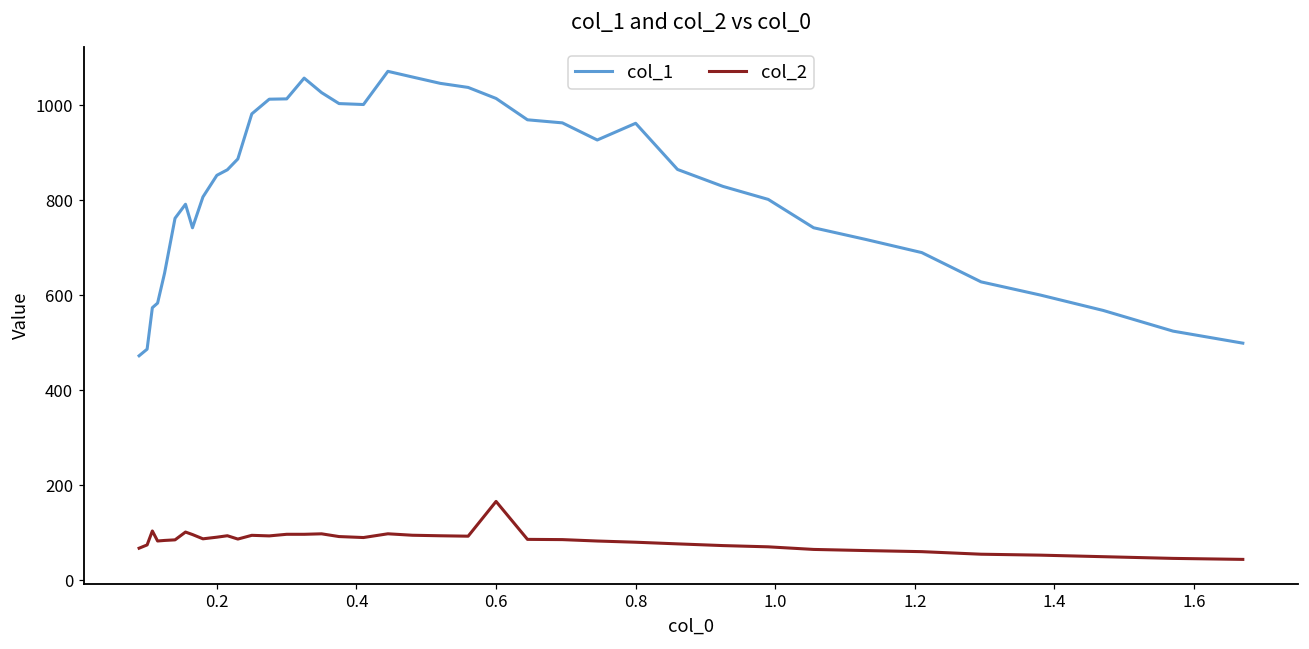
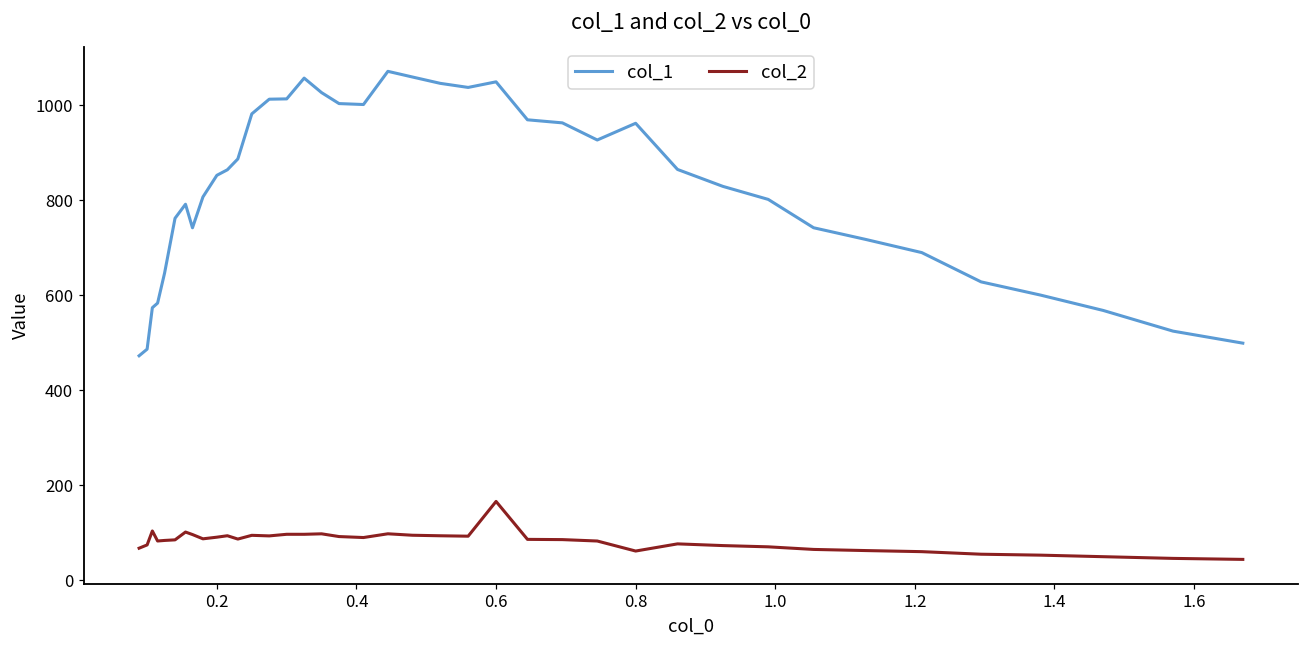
  {
    "col_1": {
      "0.2": 850,
-     "0.6": 1010,
+     "0.6": 1050,
      "0.8": 960
    },
    "col_2": {
      "0.2": 90,
      "0.6": 170,
-     "0.8": 80
+     "0.8": 60
    }
  }
